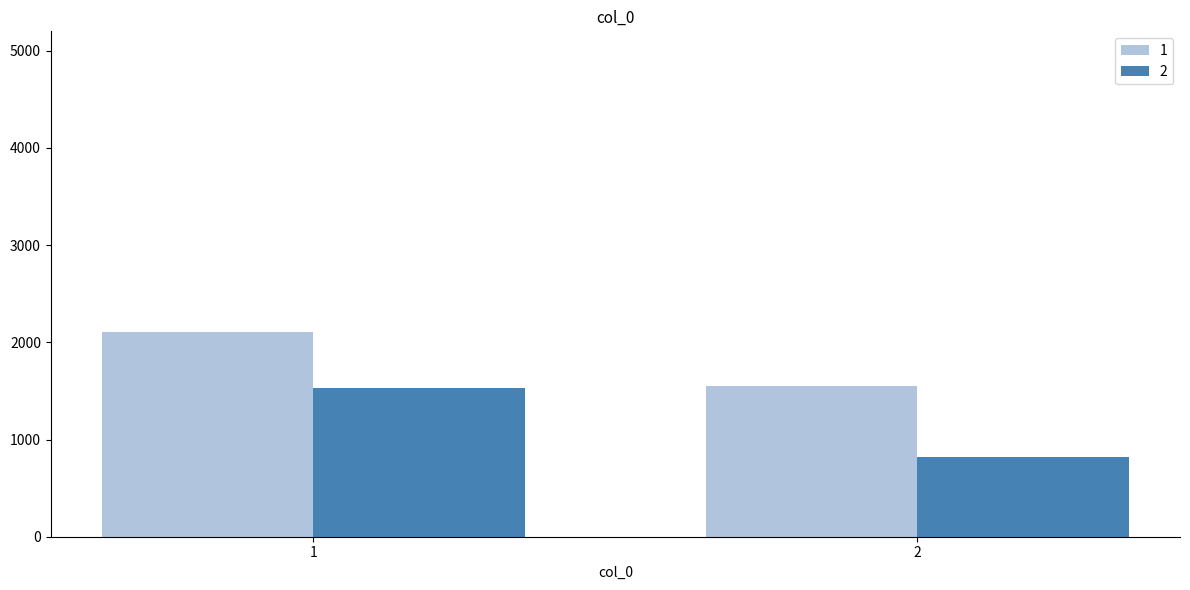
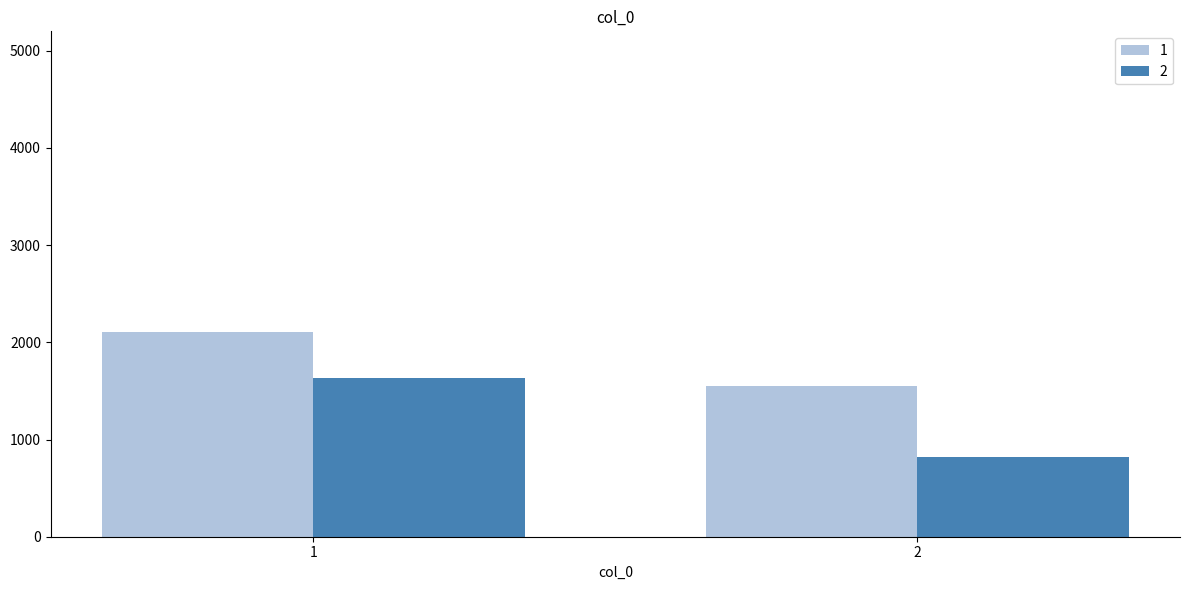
  {
    "1": {
      "1": 2100,
      "2": 1500
    },
    "2": {
-     "1": 1500,
+     "1": 1600,
      "2": 800
    }
  }
